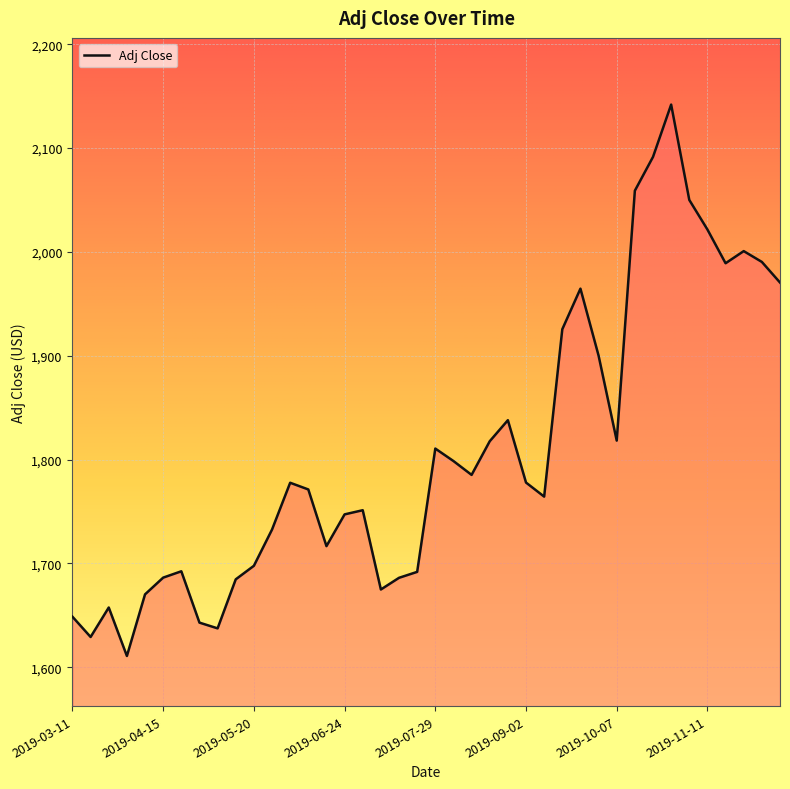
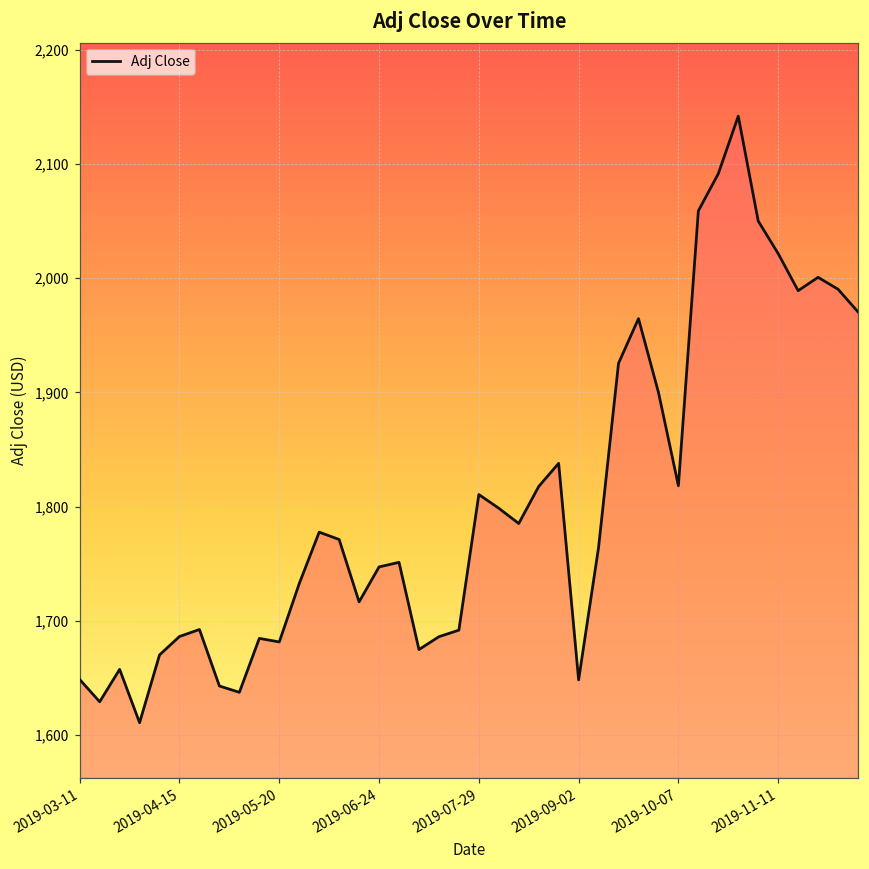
  {
    "2019-03-11": "1,649",
    "2019-04-15": "1,686",
-   "2019-05-20": "1,698",
+   "2019-05-20": "1,681",
    "2019-06-24": "1,747",
    "2019-07-29": "1,811",
-   "2019-09-02": "1,778",
+   "2019-09-02": "1,648",
    "2019-10-07": "1,818",
    "2019-11-11": "2,022"
  }
